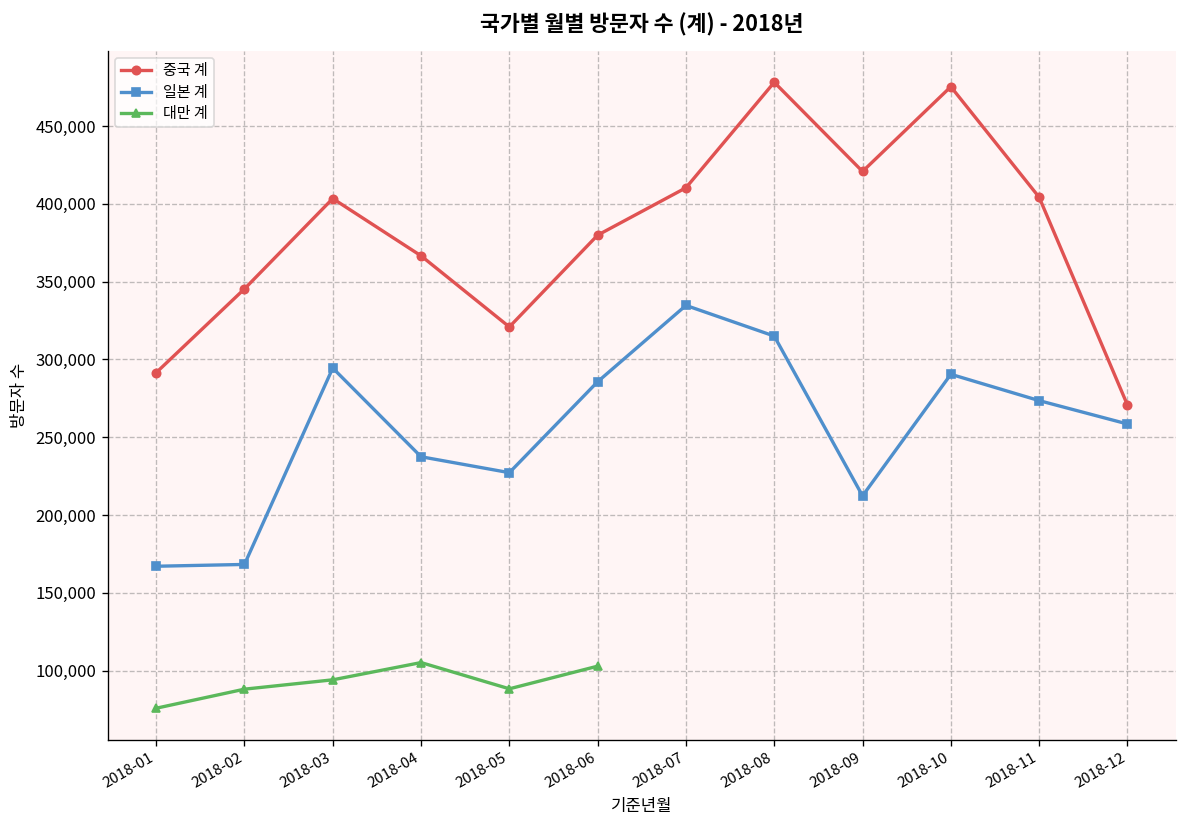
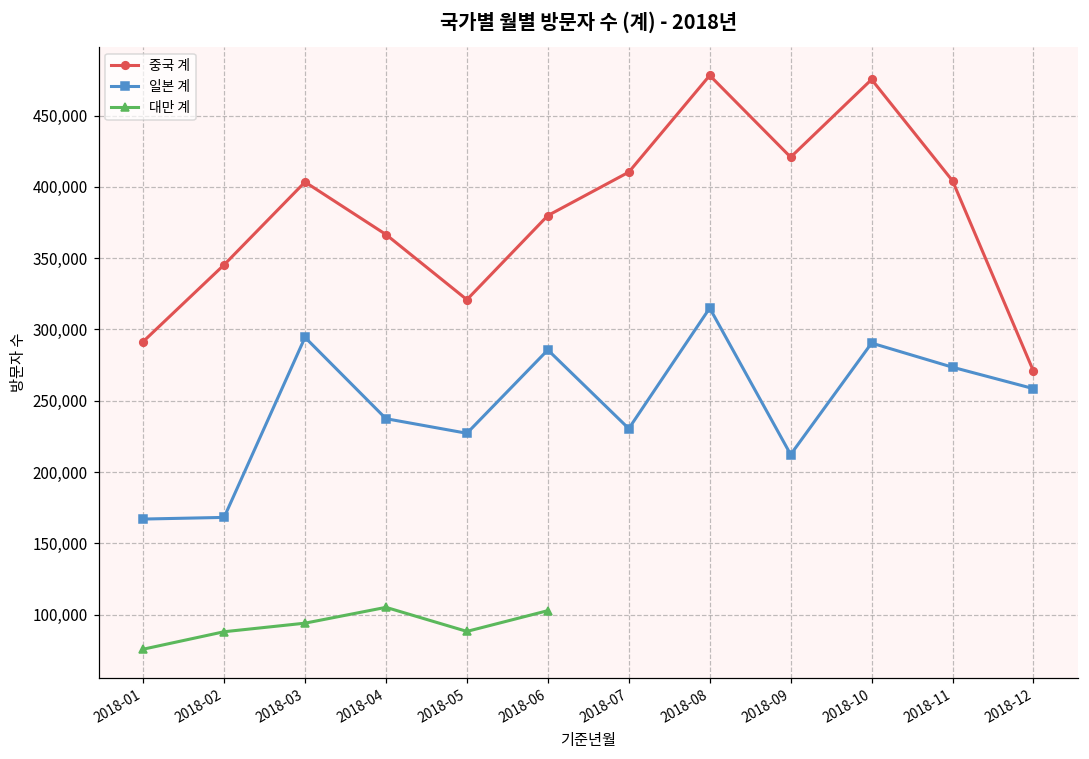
  {
    "중국 계": {
      "2018-01": "291,000",
      "2018-02": "345,000",
      "2018-03": "403,000",
      "2018-04": "367,000",
      "2018-05": "321,000",
      "2018-06": "380,000",
      "2018-07": "410,000",
      "2018-08": "478,000",
      "2018-09": "421,000",
      "2018-10": "475,000",
      "2018-11": "404,000",
      "2018-12": "271,000"
    },
    "일본 계": {
      "2018-01": "167,000",
      "2018-02": "168,000",
      "2018-03": "294,000",
      "2018-04": "237,000",
      "2018-05": "227,000",
      "2018-06": "286,000",
-     "2018-07": "335,000",
+     "2018-07": "231,000",
      "2018-08": "315,000",
      "2018-09": "212,000",
      "2018-10": "290,000",
      "2018-11": "274,000",
      "2018-12": "259,000"
    },
    "대만 계": {
      "2018-01": "76,000",
      "2018-02": "88,000",
      "2018-03": "94,000",
      "2018-04": "105,000",
      "2018-05": "88,000",
      "2018-06": "103,000"
    }
  }
